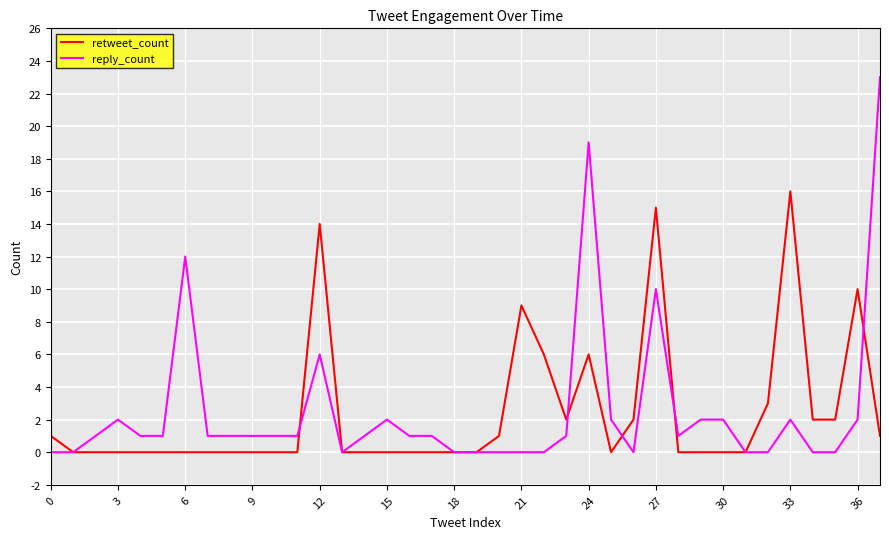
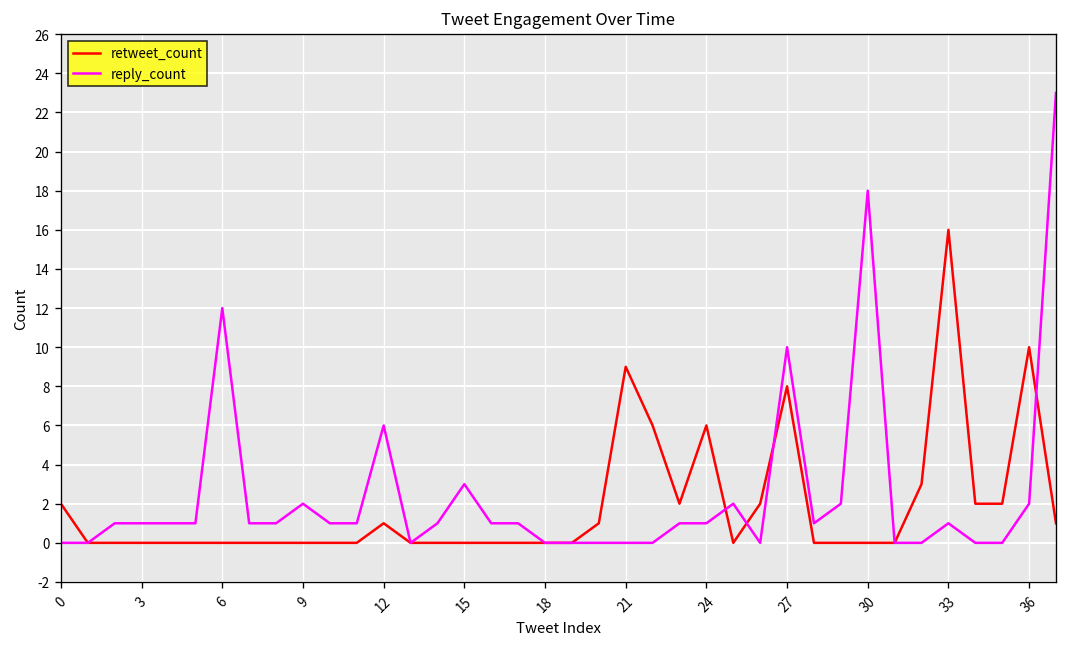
  {
    "retweet_count": {
-     "0": 1,
+     "0": 2,
      "3": 0,
      "6": 0,
      "9": 0,
-     "12": 14,
+     "12": 1,
      "15": 0,
      "21": 9,
      "24": 6,
-     "27": 15,
+     "27": 8,
      "30": 0,
      "33": 16,
      "36": 10
    },
    "reply_count": {
      "0": 0,
-     "3": 2,
+     "3": 1,
      "6": 12,
-     "9": 1,
+     "9": 2,
      "12": 6,
-     "15": 2,
+     "15": 3,
      "21": 0,
-     "24": 19,
+     "24": 1,
      "27": 10,
-     "30": 2,
-     "33": 2,
+     "30": 18,
+     "33": 1,
      "36": 2
    }
  }
